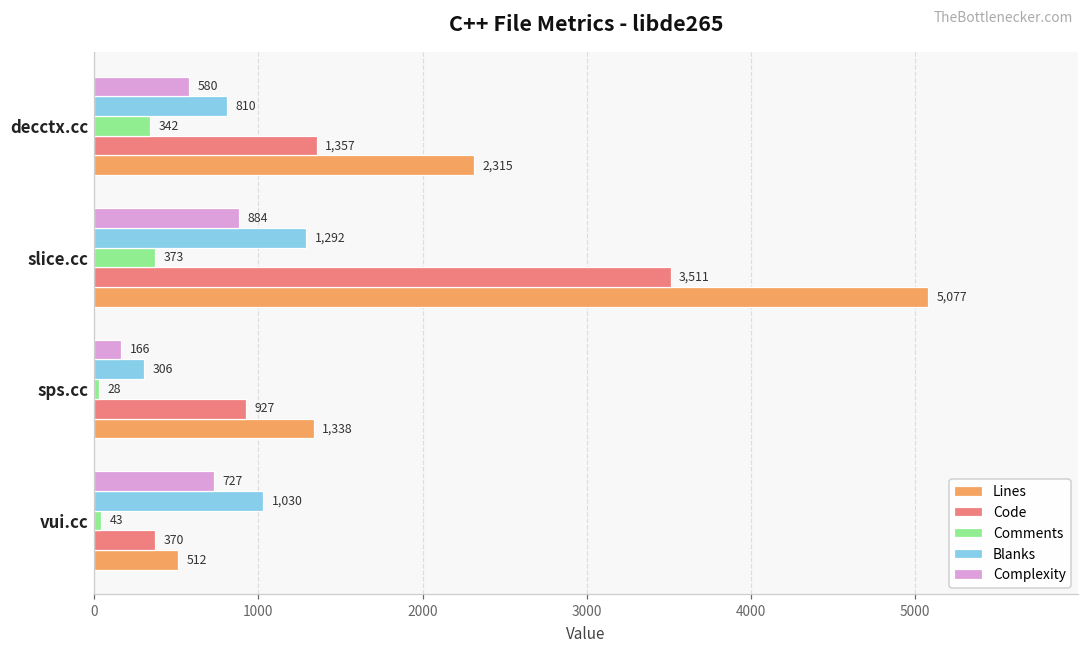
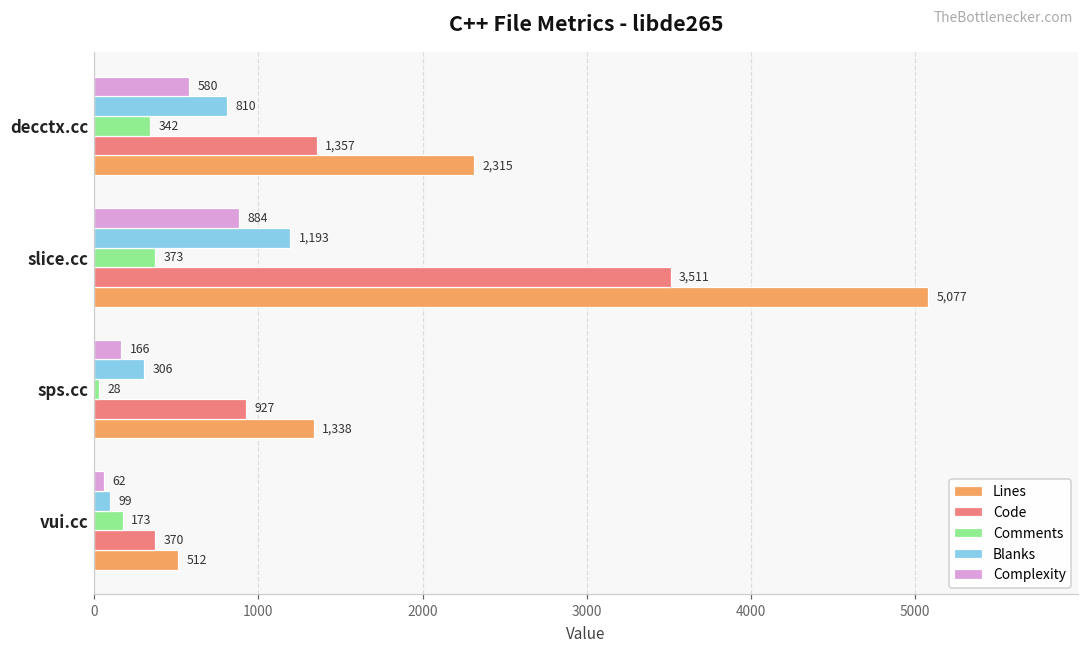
  {
    "Comments": {
      "decctx.cc": "342",
      "slice.cc": "373",
      "sps.cc": "28",
-     "vui.cc": "43"
+     "vui.cc": "173"
    },
    "Blanks": {
      "decctx.cc": "810",
-     "slice.cc": "1,292",
+     "slice.cc": "1,193",
      "sps.cc": "306",
-     "vui.cc": "1,030"
+     "vui.cc": "99"
    },
    "Complexity": {
      "decctx.cc": "580",
      "slice.cc": "884",
      "sps.cc": "166",
-     "vui.cc": "727"
+     "vui.cc": "62"
    }
  }
